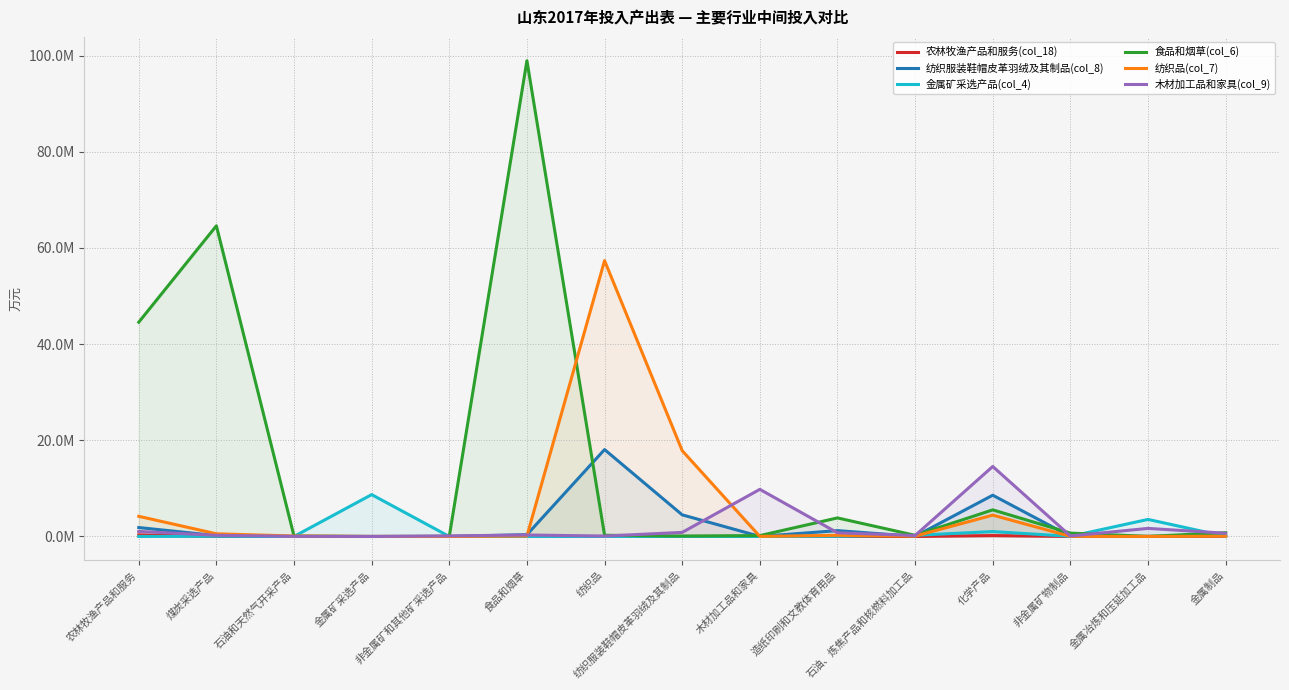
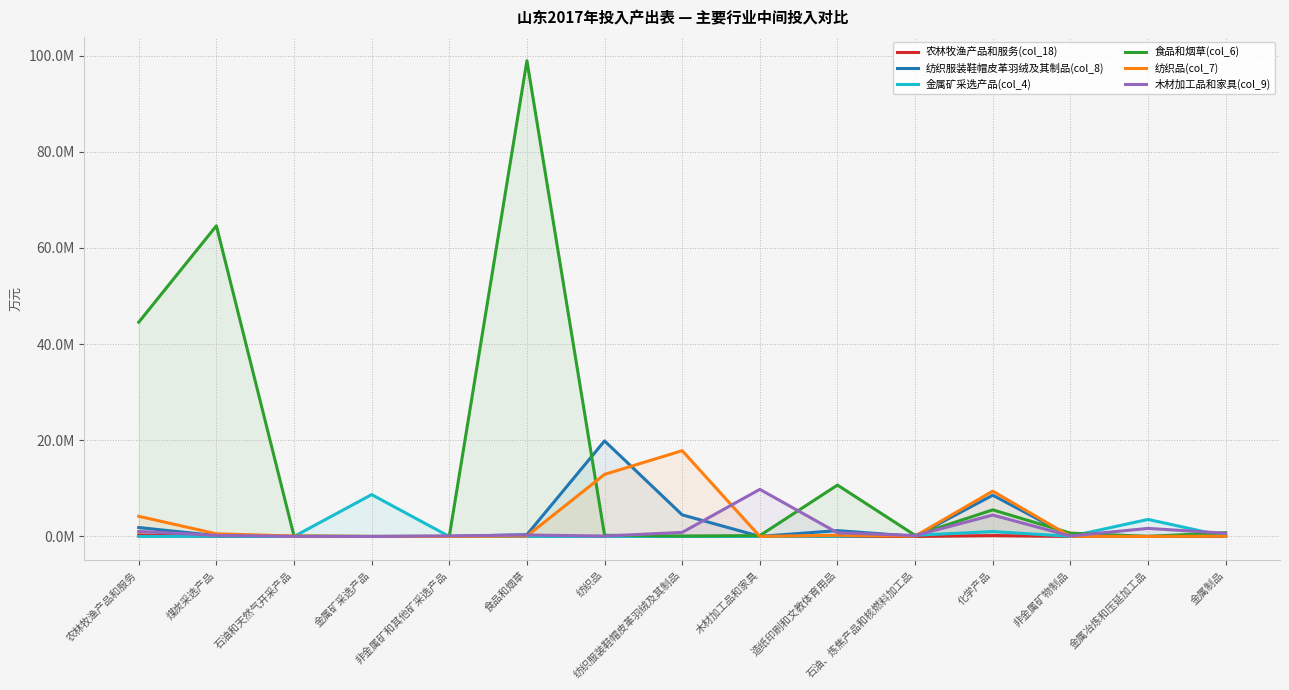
  {
    "农林牧渔产品和服务(col_18)": {
      "化学产品": 0
    },
    "纺织服装鞋帽皮革羽绒及其制品(col_8)": {
      "农林牧渔产品和服务": 2000000,
-     "纺织品": 18000000,
+     "纺织品": 20000000,
      "纺织服装鞋帽皮革羽绒及其制品": 4000000,
      "化学产品": 9000000
    },
    "金属矿采选产品(col_4)": {
      "金属矿采选产品": 9000000,
      "化学产品": 1000000,
      "金属冶炼和压延加工品": 4000000
    },
    "食品和烟草(col_6)": {
      "农林牧渔产品和服务": 45000000,
      "煤炭采选产品": 65000000,
      "食品和烟草": 99000000,
-     "造纸印刷和文教体育用品": 4000000,
+     "造纸印刷和文教体育用品": 11000000,
      "化学产品": 6000000,
      "非金属矿物制品": 1000000
    },
    "纺织品(col_7)": {
      "农林牧渔产品和服务": 4000000,
-     "纺织品": 57000000,
+     "纺织品": 13000000,
      "纺织服装鞋帽皮革羽绒及其制品": 18000000,
-     "化学产品": 4000000
+     "化学产品": 9000000
    },
    "木材加工品和家具(col_9)": {
      "农林牧渔产品和服务": 1000000,
      "纺织服装鞋帽皮革羽绒及其制品": 1000000,
      "木材加工品和家具": 10000000,
-     "化学产品": 15000000,
+     "化学产品": 4000000,
      "金属冶炼和压延加工品": 2000000
    }
  }
